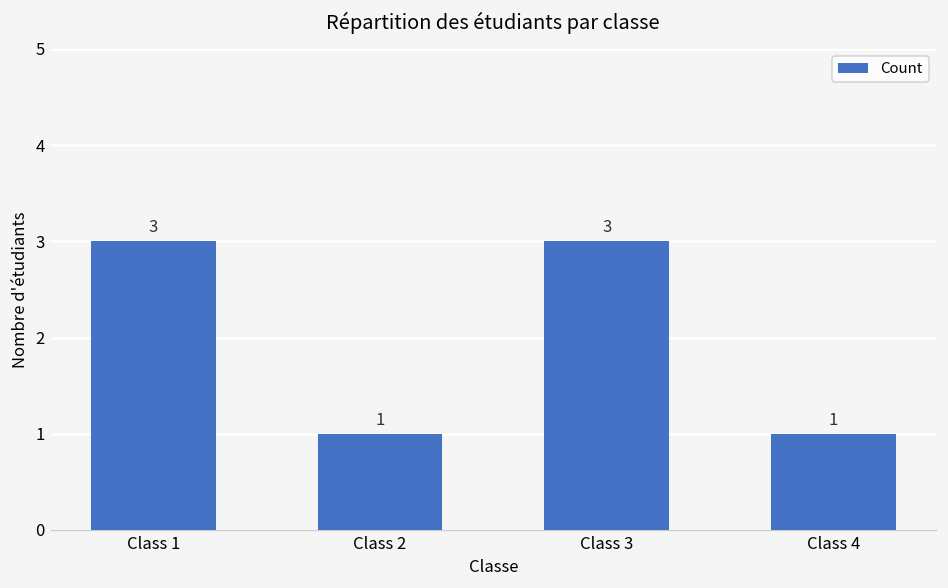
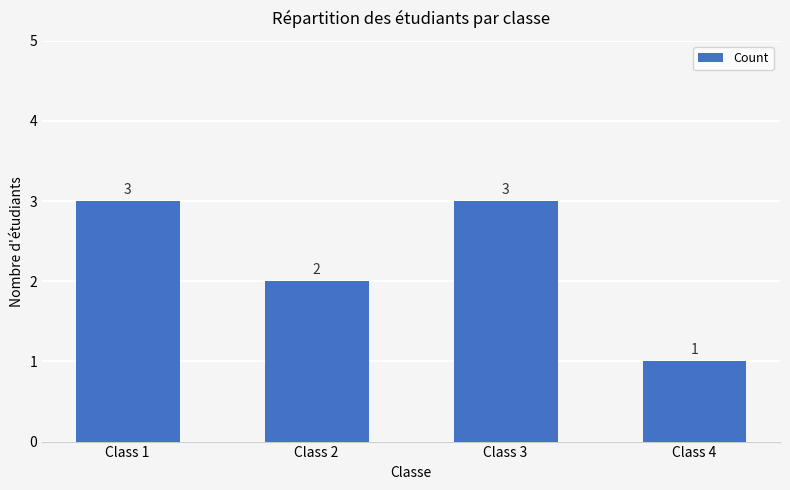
  {
    "Class 1": 3,
-   "Class 2": 1,
+   "Class 2": 2,
    "Class 3": 3,
    "Class 4": 1
  }
